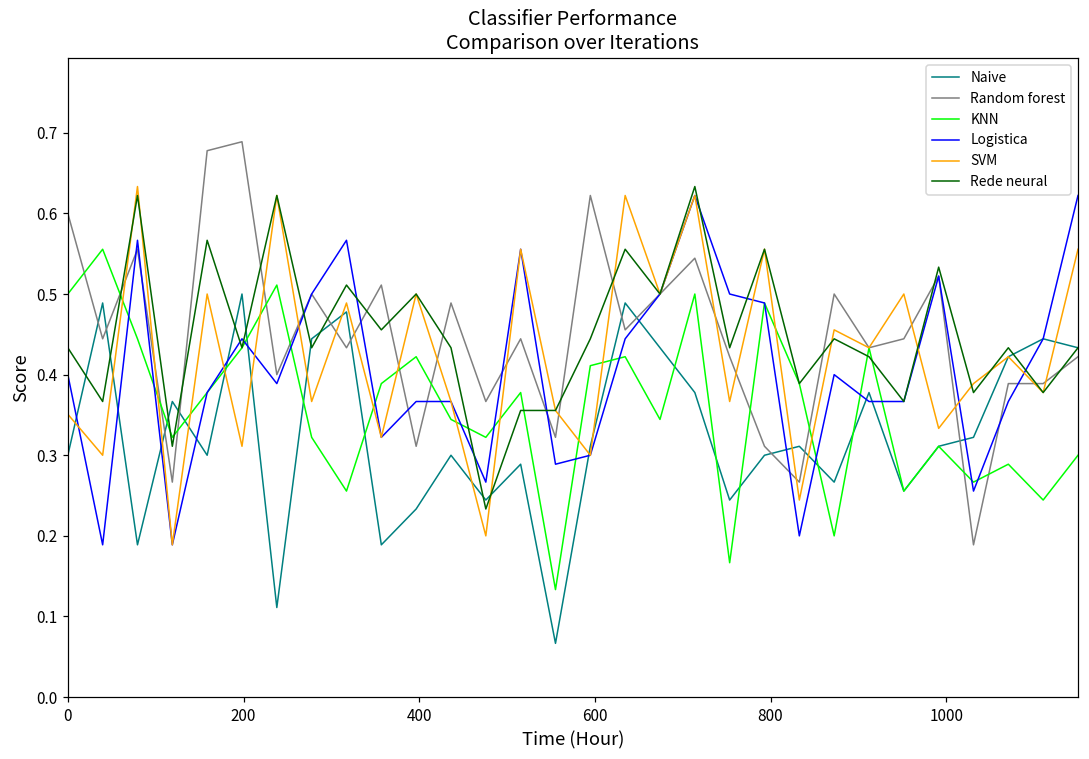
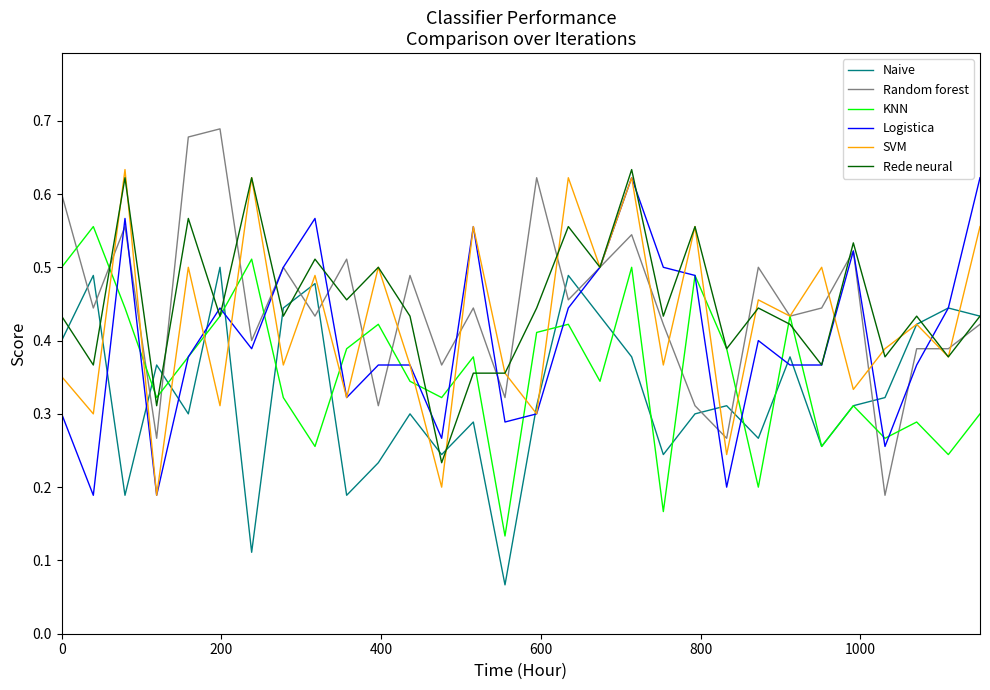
  {
    "Naive": {
-     "0": 0.3
+     "0": 0.4
    },
    "Random forest": {
      "0": 0.6
    },
    "KNN": {
      "0": 0.5
    },
    "Logistica": {
-     "0": 0.4
+     "0": 0.3
    },
    "SVM": {
      "0": 0.35
    },
    "Rede neural": {
      "0": 0.43
    }
  }
